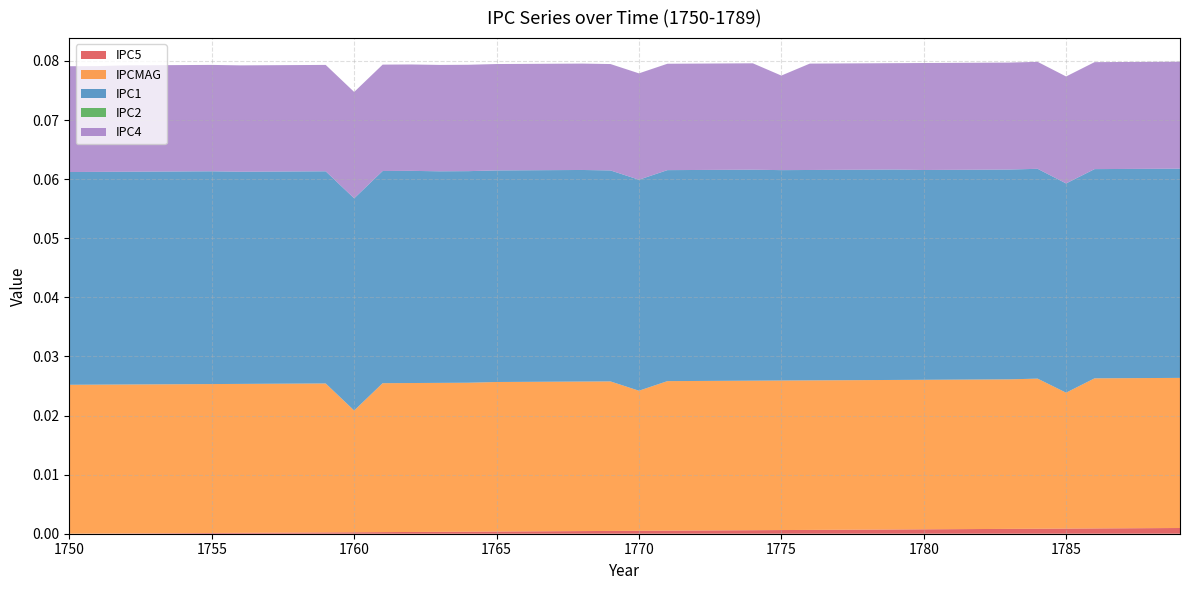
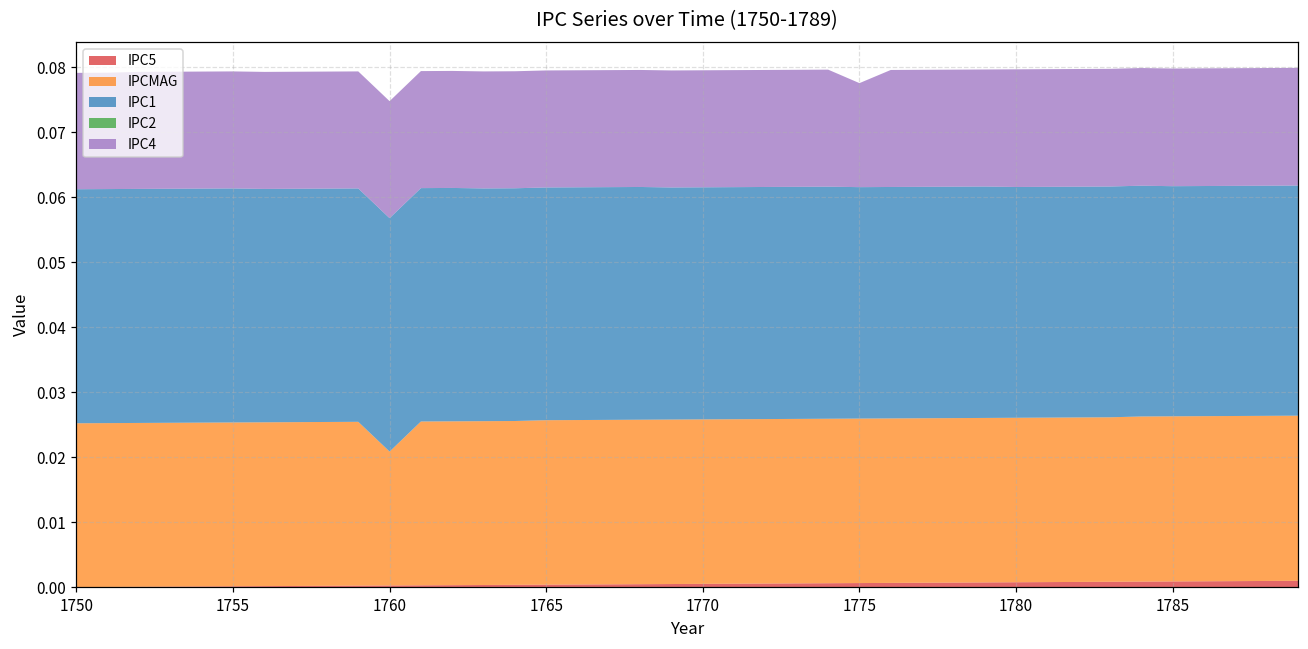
  {
    "IPC5": {
      "1750": 0.000,
      "1770": 0.000,
      "1775": 0.001,
      "1780": 0.001,
      "1785": 0.001
    },
    "IPCMAG": {
      "1750": 0.025,
      "1755": 0.025,
      "1760": 0.021,
      "1765": 0.025,
-     "1770": 0.024,
+     "1770": 0.025,
      "1775": 0.025,
      "1780": 0.025,
-     "1785": 0.023
+     "1785": 0.025
    },
    "IPC4": {
      "1750": 0.018,
      "1755": 0.018,
      "1760": 0.018,
      "1765": 0.018,
      "1770": 0.018,
      "1775": 0.016,
      "1780": 0.018,
      "1785": 0.018
    }
  }
